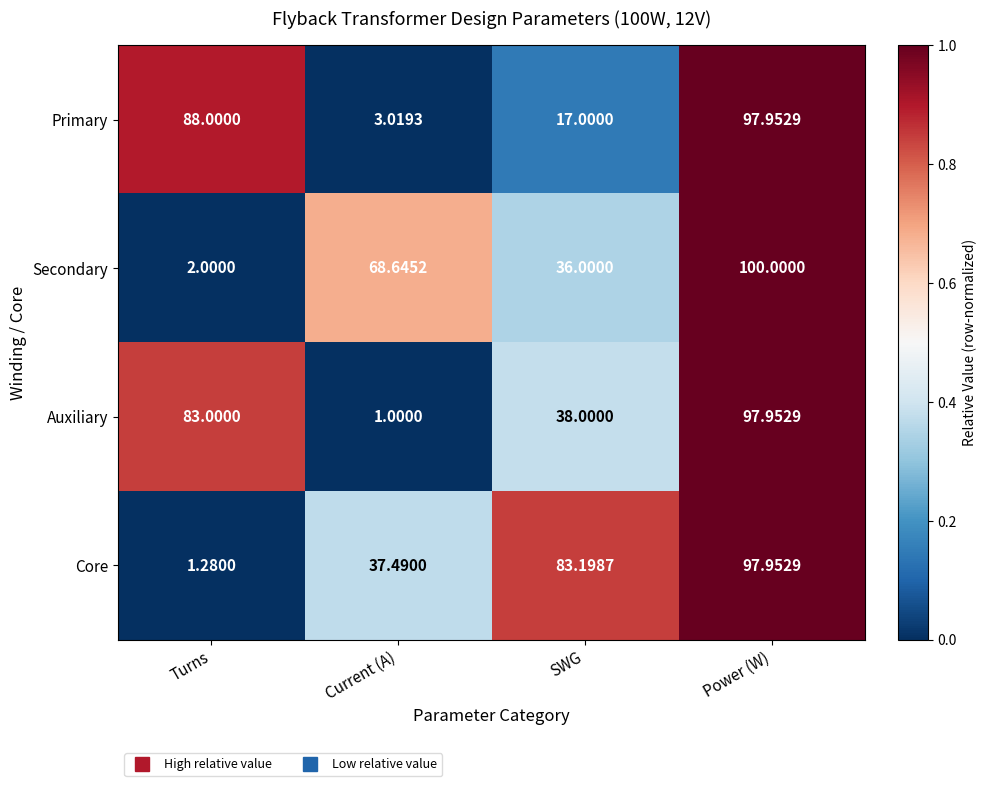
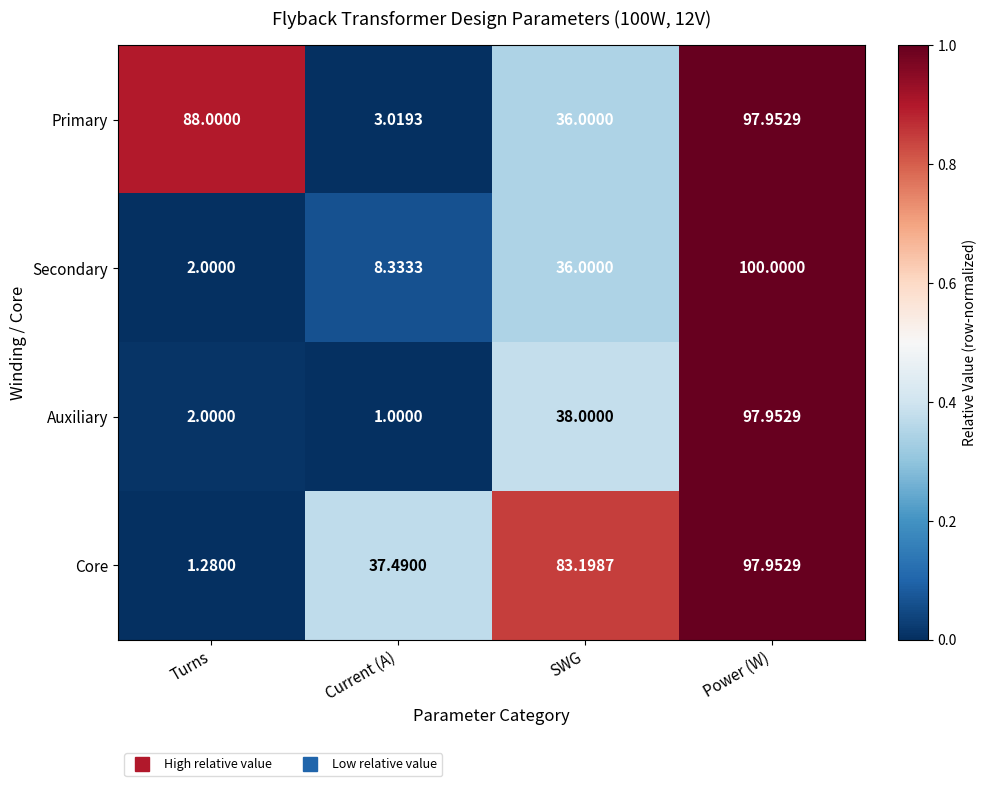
  {
    "Primary": {
      "Turns": 88.0000,
      "Current (A)": 3.0193,
-     "SWG": 17.0000,
+     "SWG": 36.0000,
      "Power (W)": 97.9529
    },
    "Secondary": {
      "Turns": 2.0000,
-     "Current (A)": 68.6452,
+     "Current (A)": 8.3333,
      "SWG": 36.0000,
      "Power (W)": 100.0000
    },
    "Auxiliary": {
-     "Turns": 83.0000,
+     "Turns": 2.0000,
      "Current (A)": 1.0000,
      "SWG": 38.0000,
      "Power (W)": 97.9529
    },
    "Core": {
      "Turns": 1.2800,
      "Current (A)": 37.4900,
      "SWG": 83.1987,
      "Power (W)": 97.9529
    }
  }
